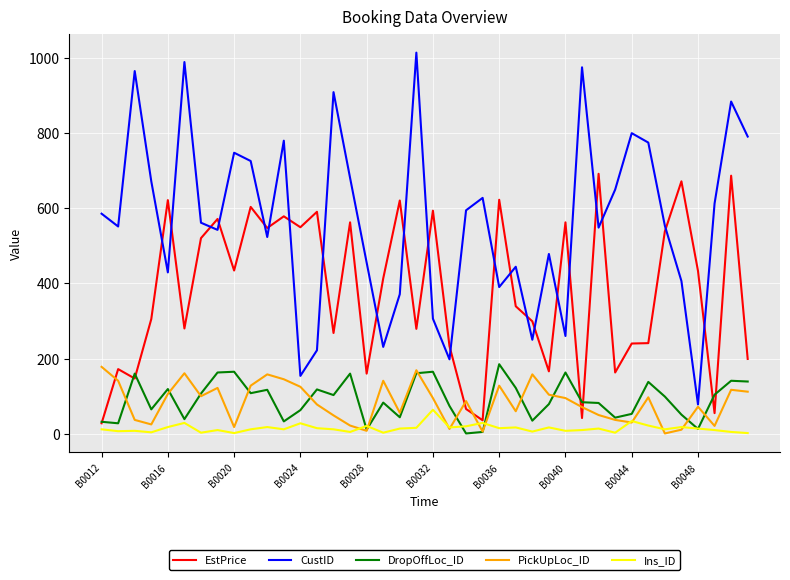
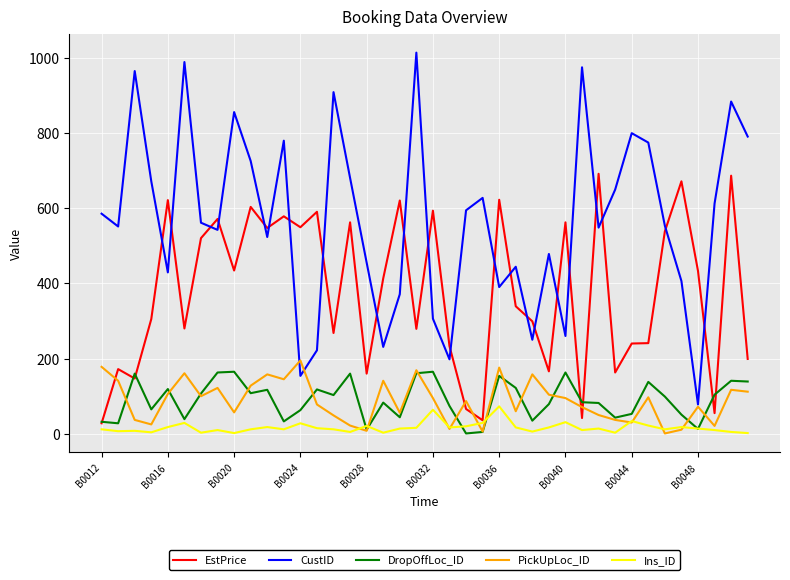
  {
    "EstPrice": {
      "B0016": 620,
      "B0020": 430,
      "B0024": 550,
      "B0028": 160,
      "B0032": 590,
      "B0036": 620,
      "B0040": 560,
      "B0044": 240,
      "B0048": 430
    },
    "CustID": {
      "B0012": 590,
      "B0016": 430,
-     "B0020": 750,
+     "B0020": 860,
      "B0024": 150,
      "B0028": 460,
      "B0032": 310,
      "B0036": 390,
      "B0040": 260,
      "B0044": 800
    },
    "DropOffLoc_ID": {
      "B0016": 120,
      "B0020": 170,
      "B0024": 60,
      "B0032": 170,
-     "B0036": 190,
+     "B0036": 150,
      "B0040": 160,
      "B0044": 50
    },
    "PickUpLoc_ID": {
      "B0012": 180,
      "B0016": 110,
-     "B0020": 20,
-     "B0024": 130,
+     "B0020": 60,
+     "B0024": 200,
      "B0032": 100,
-     "B0036": 130,
+     "B0036": 180,
      "B0040": 100
    },
    "Ins_ID": {
      "B0012": 10,
      "B0016": 20,
      "B0020": 0,
      "B0024": 30,
      "B0028": 20,
      "B0032": 60,
-     "B0036": 20,
-     "B0040": 10
+     "B0036": 70,
+     "B0040": 30
    }
  }
